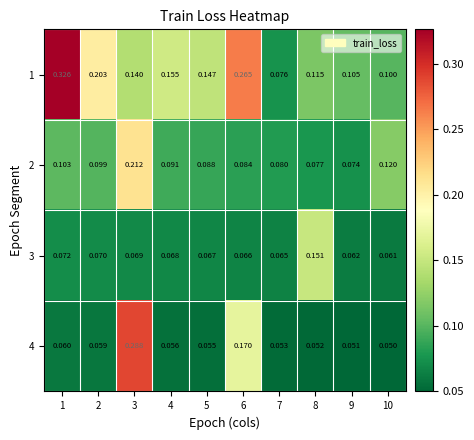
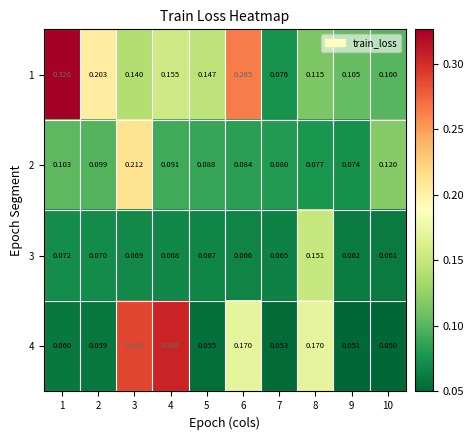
  {
    "1": {
      "1": 0.326,
      "2": 0.203,
      "3": 0.140,
      "4": 0.155,
      "5": 0.147,
      "6": 0.265,
      "7": 0.076,
      "8": 0.115,
      "9": 0.105,
      "10": 0.100
    },
    "2": {
      "1": 0.103,
      "2": 0.099,
      "3": 0.212,
      "4": 0.091,
      "5": 0.088,
      "6": 0.084,
      "7": 0.080,
      "8": 0.077,
      "9": 0.074,
      "10": 0.120
    },
    "3": {
      "1": 0.072,
      "2": 0.070,
      "3": 0.069,
      "4": 0.068,
      "5": 0.067,
      "6": 0.066,
      "7": 0.065,
      "8": 0.151,
      "9": 0.062,
      "10": 0.061
    },
    "4": {
      "1": 0.060,
      "2": 0.059,
      "3": 0.288,
-     "4": 0.056,
+     "4": 0.306,
      "5": 0.055,
      "6": 0.170,
      "7": 0.053,
-     "8": 0.052,
+     "8": 0.170,
      "9": 0.051,
      "10": 0.050
    }
  }
